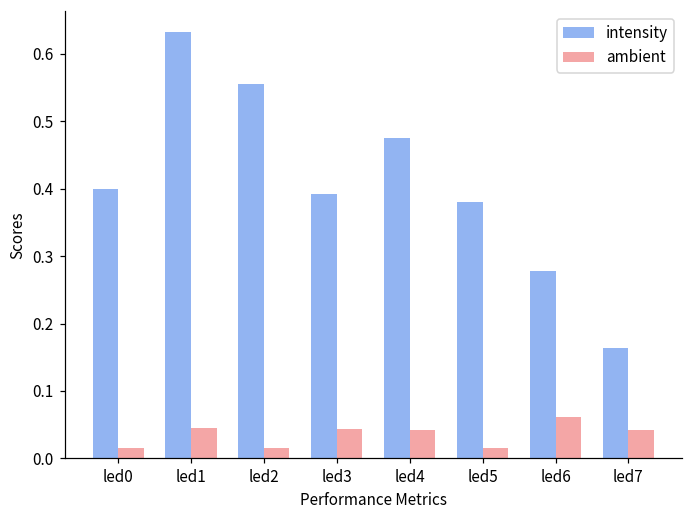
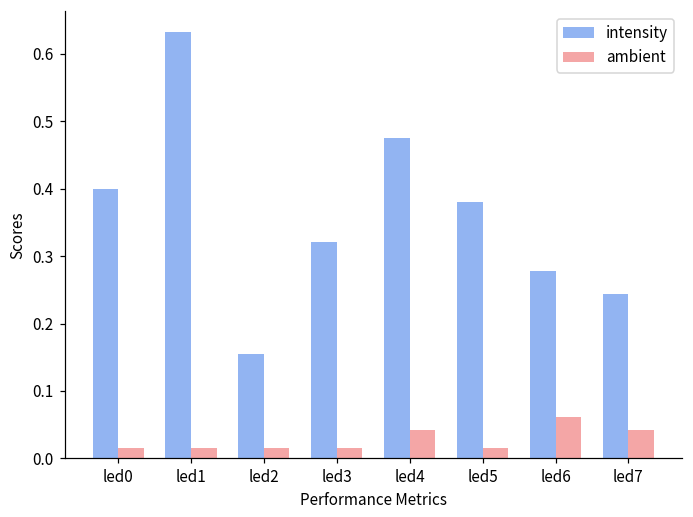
  {
    "intensity": {
      "led0": 0.40,
      "led1": 0.63,
-     "led2": 0.56,
-     "led3": 0.39,
+     "led2": 0.16,
+     "led3": 0.32,
      "led4": 0.47,
      "led5": 0.38,
      "led6": 0.28,
-     "led7": 0.16
+     "led7": 0.24
    },
    "ambient": {
      "led0": 0.02,
-     "led1": 0.04,
+     "led1": 0.02,
      "led2": 0.02,
-     "led3": 0.04,
+     "led3": 0.02,
      "led4": 0.04,
      "led5": 0.02,
      "led6": 0.06,
      "led7": 0.04
    }
  }
